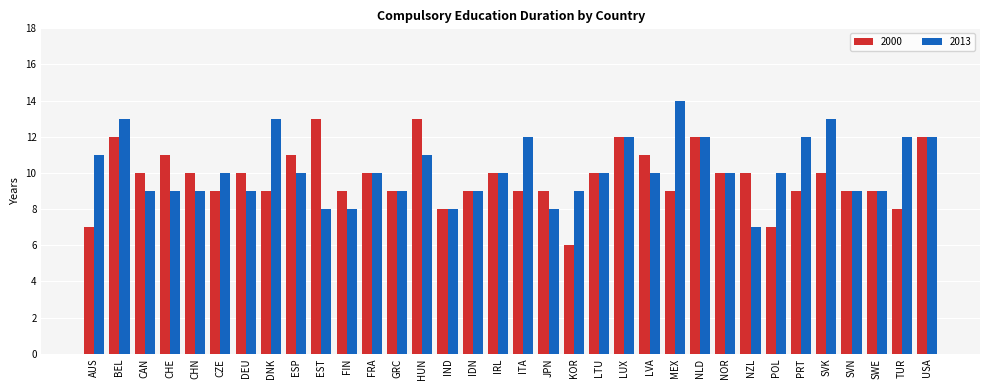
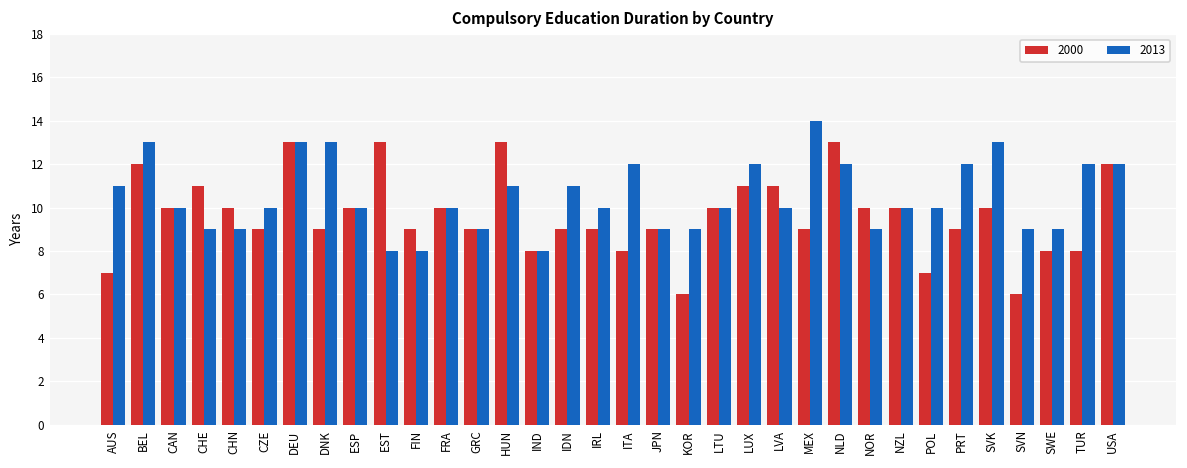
  {
    "2000": {
      "AUS": 7,
      "BEL": 12,
      "CAN": 10,
      "CHE": 11,
      "CHN": 10,
      "CZE": 9,
-     "DEU": 10,
+     "DEU": 13,
      "DNK": 9,
-     "ESP": 11,
+     "ESP": 10,
      "EST": 13,
      "FIN": 9,
      "FRA": 10,
      "GRC": 9,
      "HUN": 13,
      "IND": 8,
      "IDN": 9,
-     "IRL": 10,
-     "ITA": 9,
+     "IRL": 9,
+     "ITA": 8,
      "JPN": 9,
      "KOR": 6,
      "LTU": 10,
-     "LUX": 12,
+     "LUX": 11,
      "LVA": 11,
      "MEX": 9,
-     "NLD": 12,
+     "NLD": 13,
      "NOR": 10,
      "NZL": 10,
      "POL": 7,
      "PRT": 9,
      "SVK": 10,
-     "SVN": 9,
-     "SWE": 9,
+     "SVN": 6,
+     "SWE": 8,
      "TUR": 8,
      "USA": 12
    },
    "2013": {
      "AUS": 11,
      "BEL": 13,
-     "CAN": 9,
+     "CAN": 10,
      "CHE": 9,
      "CHN": 9,
      "CZE": 10,
-     "DEU": 9,
+     "DEU": 13,
      "DNK": 13,
      "ESP": 10,
      "EST": 8,
      "FIN": 8,
      "FRA": 10,
      "GRC": 9,
      "HUN": 11,
      "IND": 8,
-     "IDN": 9,
+     "IDN": 11,
      "IRL": 10,
      "ITA": 12,
-     "JPN": 8,
+     "JPN": 9,
      "KOR": 9,
      "LTU": 10,
      "LUX": 12,
      "LVA": 10,
      "MEX": 14,
      "NLD": 12,
-     "NOR": 10,
-     "NZL": 7,
+     "NOR": 9,
+     "NZL": 10,
      "POL": 10,
      "PRT": 12,
      "SVK": 13,
      "SVN": 9,
      "SWE": 9,
      "TUR": 12,
      "USA": 12
    }
  }
